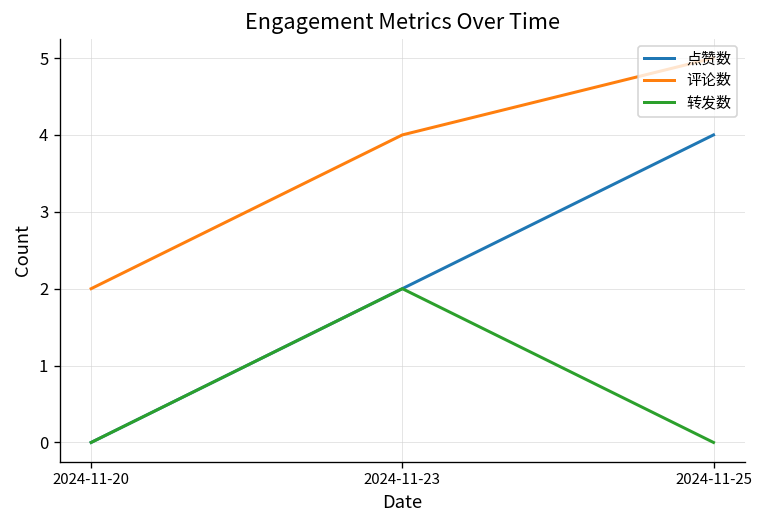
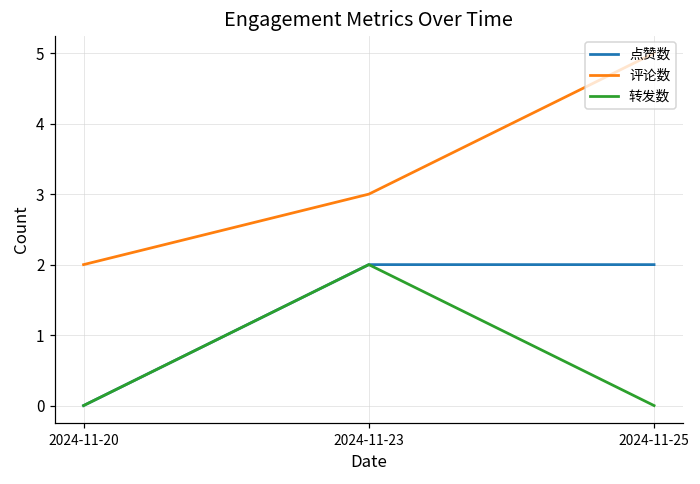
  {
    "点赞数": {
-     "2024-11-25": 4
+     "2024-11-25": 2
    },
    "评论数": {
      "2024-11-20": 2,
-     "2024-11-23": 4
+     "2024-11-23": 3
    },
    "转发数": {
      "2024-11-25": 0
    }
  }
